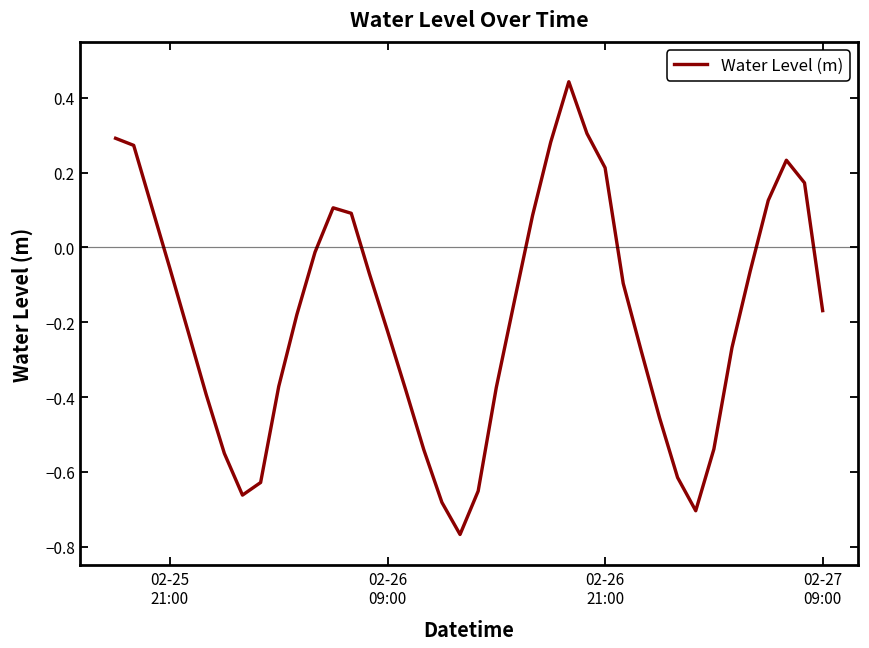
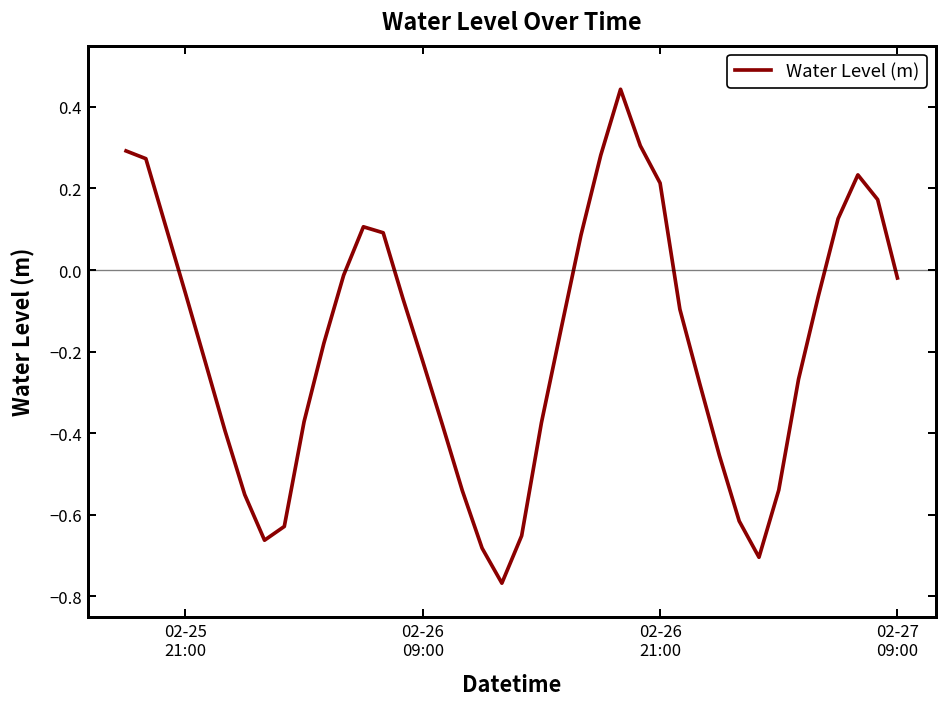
  {
    "02-25 21:00": -0.06,
    "02-26 09:00": -0.22,
    "02-26 21:00": 0.21,
-   "02-27 09:00": -0.17
+   "02-27 09:00": -0.02
  }
